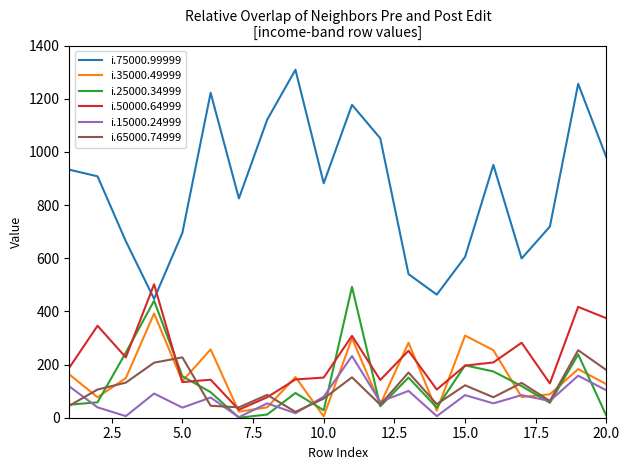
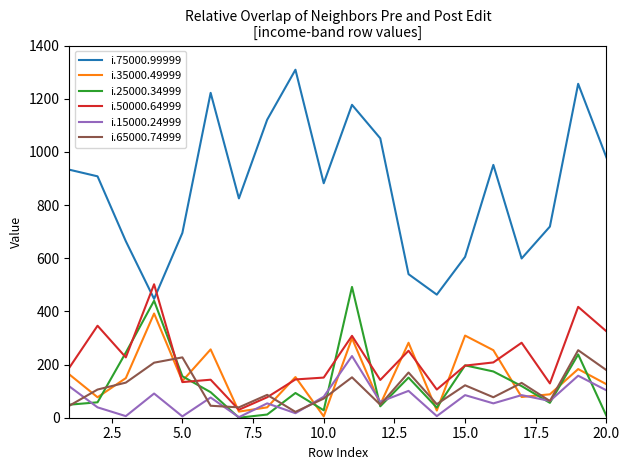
  {
    "i.75000.99999": {
      "5.0": 700,
      "10.0": 880,
      "15.0": 610,
      "20.0": 980
    },
    "i.35000.49999": {
      "10.0": 10,
      "15.0": 310,
      "20.0": 130
    },
    "i.25000.34999": {
      "5.0": 160,
      "10.0": 30,
      "20.0": 10
    },
    "i.50000.64999": {
      "10.0": 150,
-     "20.0": 370
+     "20.0": 330
    },
    "i.15000.24999": {
-     "5.0": 40,
+     "5.0": 10,
      "15.0": 90,
      "20.0": 100
    },
    "i.65000.74999": {
      "5.0": 230,
      "15.0": 120,
      "20.0": 180
    }
  }
